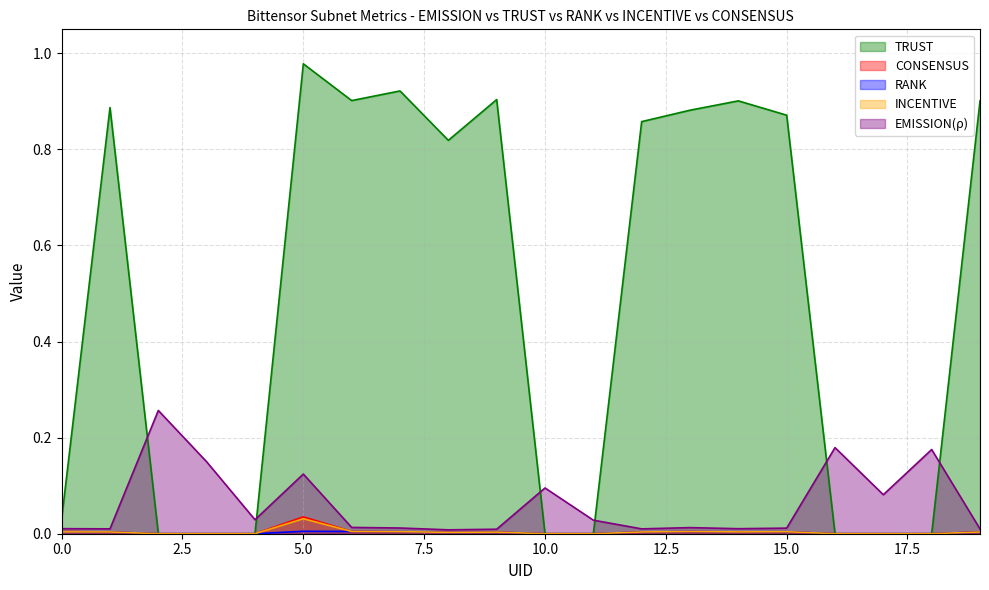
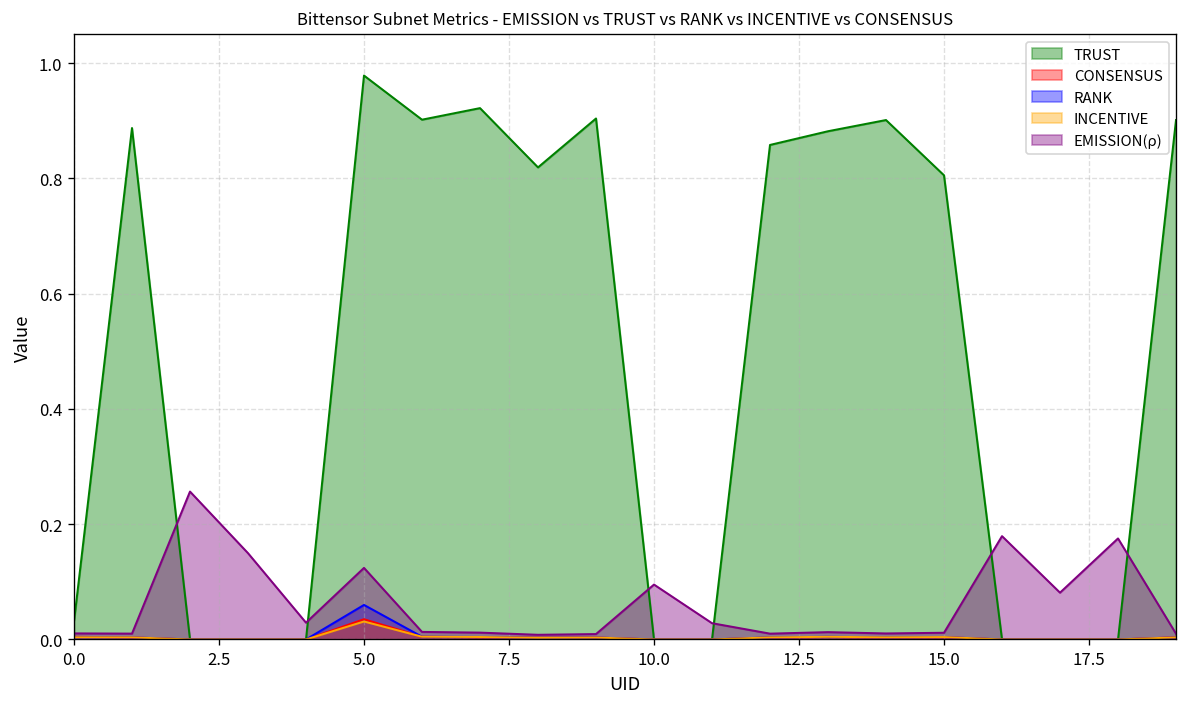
  {
    "TRUST": {
      "0.0": 0.03,
      "5.0": 0.98,
-     "15.0": 0.87
+     "15.0": 0.81
    },
    "RANK": {
-     "5.0": 0.01
+     "5.0": 0.06
    },
    "EMISSION(ρ)": {
      "0.0": 0.01,
      "5.0": 0.12,
      "10.0": 0.10,
      "15.0": 0.01
    }
  }
